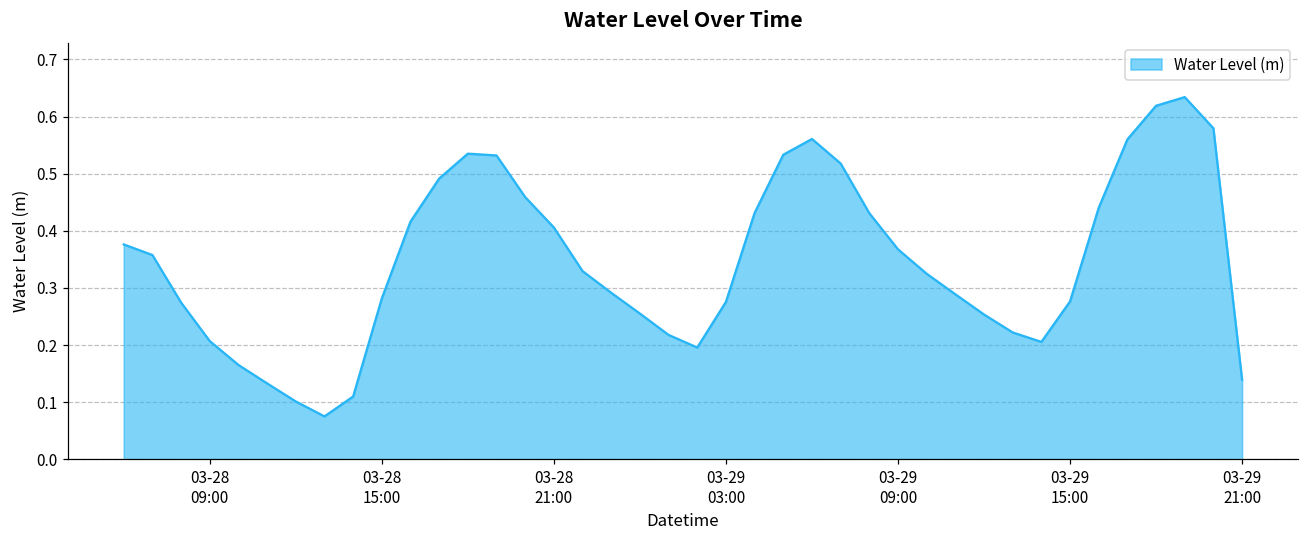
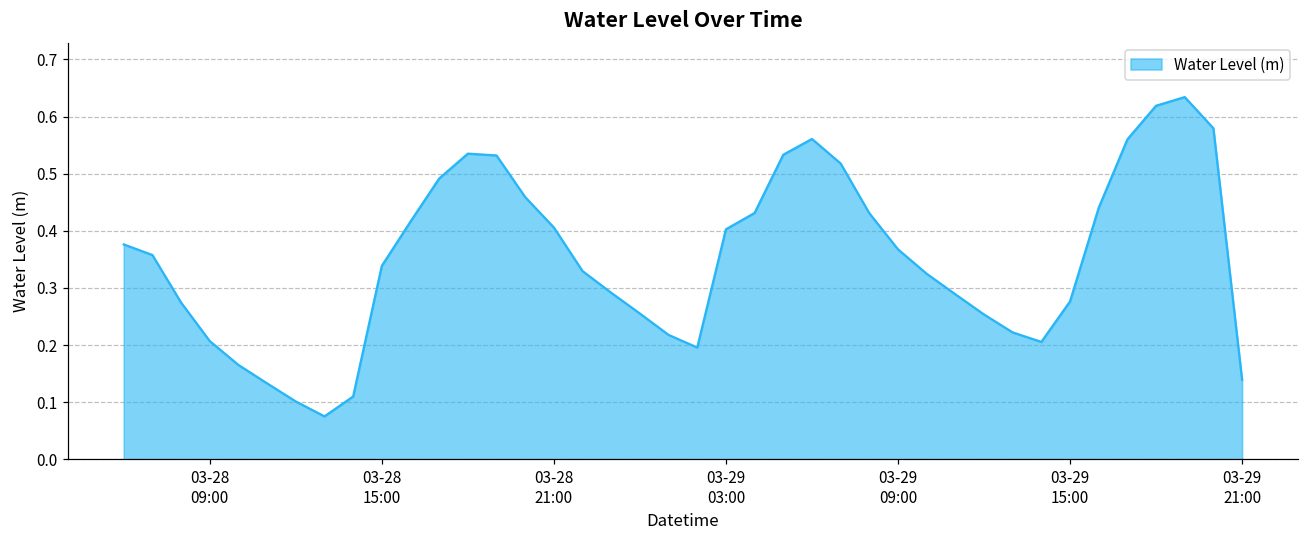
  {
    "03-28 09:00": 0.21,
-   "03-28 15:00": 0.28,
+   "03-28 15:00": 0.34,
    "03-28 21:00": 0.41,
-   "03-29 03:00": 0.28,
+   "03-29 03:00": 0.40,
    "03-29 09:00": 0.37,
    "03-29 15:00": 0.28,
    "03-29 21:00": 0.14
  }
